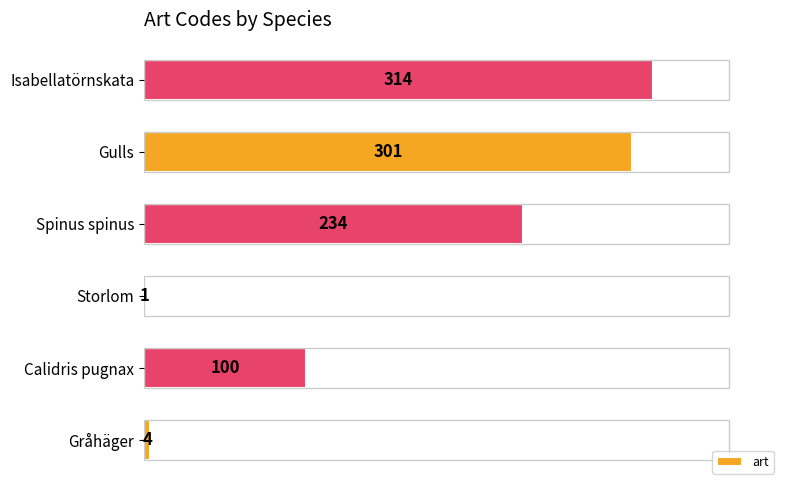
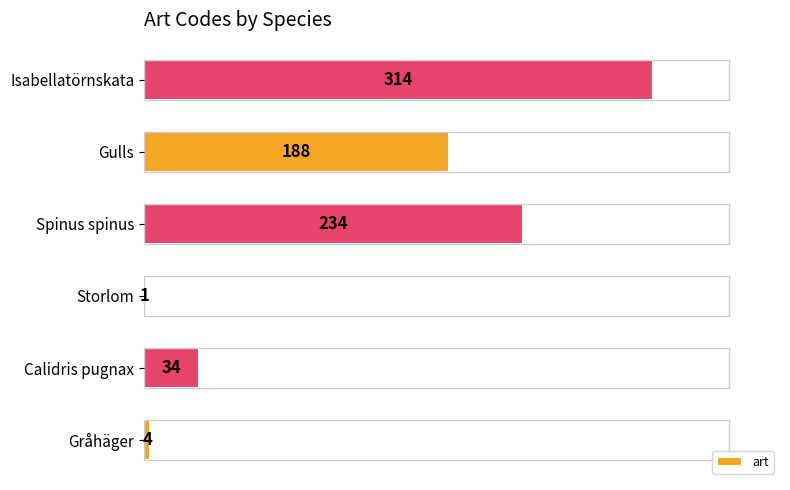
  {
    "Isabellatörnskata": 314,
-   "Gulls": 301,
+   "Gulls": 188,
    "Spinus spinus": 234,
    "Storlom": 1,
-   "Calidris pugnax": 100,
+   "Calidris pugnax": 34,
    "Gråhäger": 4
  }
